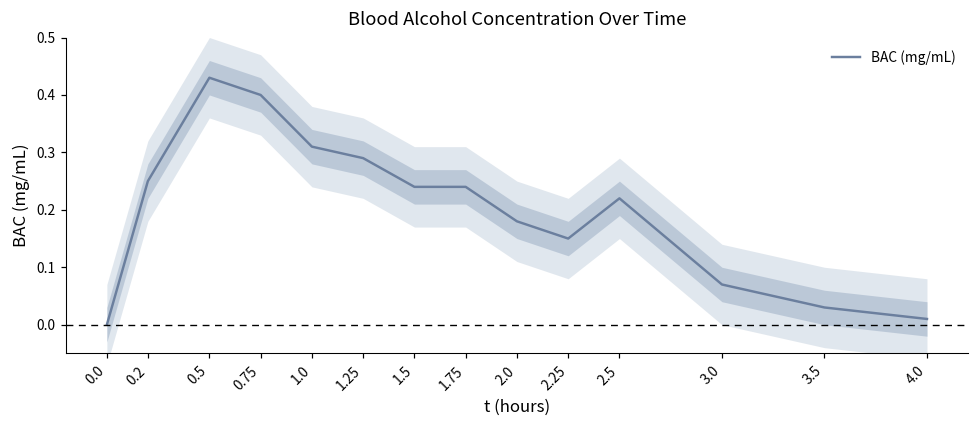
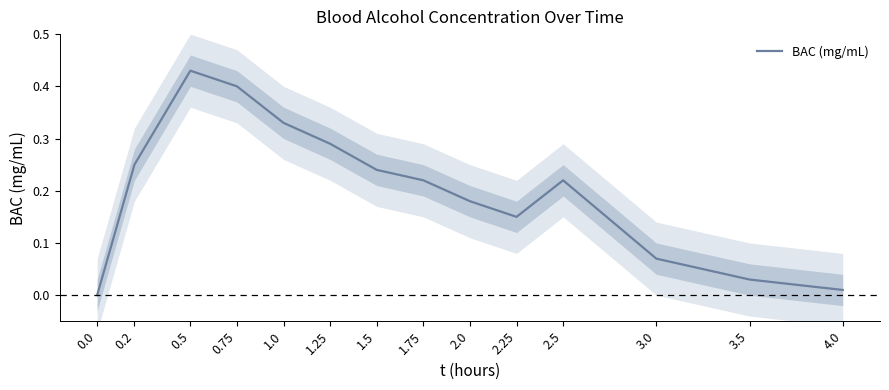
  {
    "BAC (mg/mL)": {
      "0.0": 0.00,
      "0.2": 0.25,
      "0.5": 0.43,
      "0.75": 0.40,
-     "1.0": 0.31,
+     "1.0": 0.33,
      "1.25": 0.29,
      "1.5": 0.24,
-     "1.75": 0.24,
+     "1.75": 0.22,
      "2.0": 0.18,
      "2.25": 0.15,
      "2.5": 0.22,
      "3.0": 0.07,
      "3.5": 0.03,
      "4.0": 0.01
    }
  }
